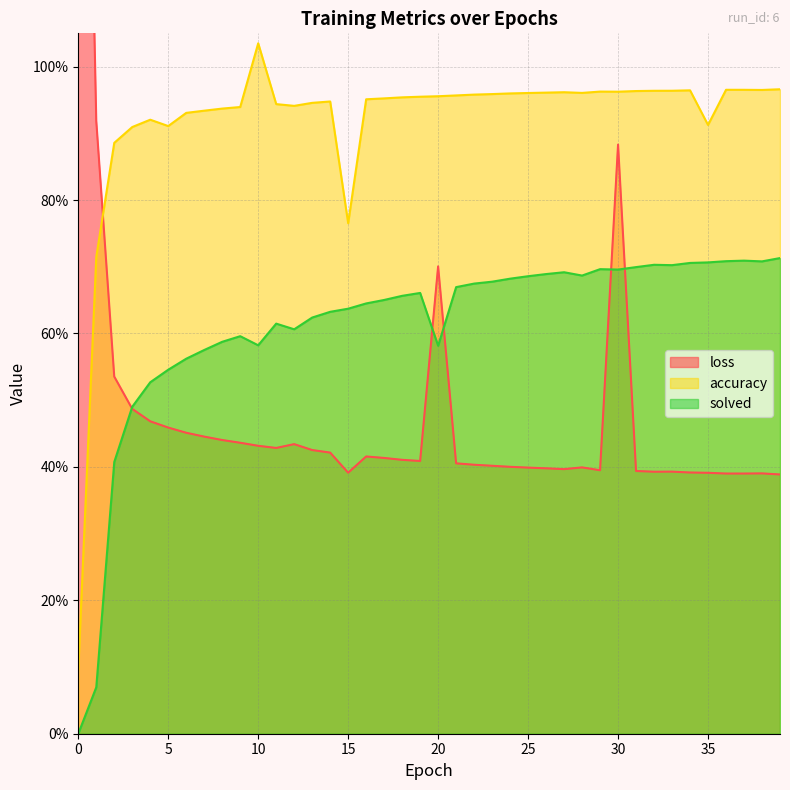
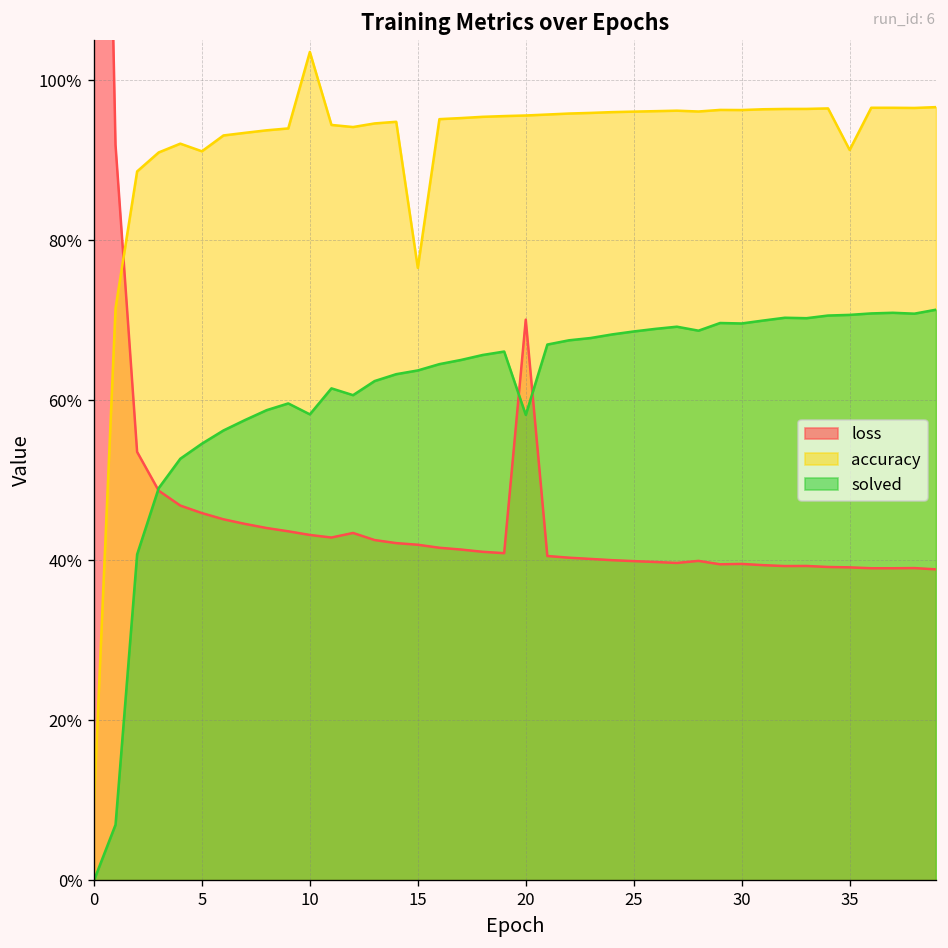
  {
    "loss": {
      "5": "46%",
      "10": "43%",
-     "15": "39%",
+     "15": "42%",
      "20": "70%",
      "25": "40%",
-     "30": "88%",
+     "30": "40%",
      "35": "39%"
    },
    "accuracy": {
      "0": "10%",
      "5": "91%",
      "10": "104%",
      "15": "77%",
      "20": "96%",
      "25": "96%",
      "30": "96%",
      "35": "91%"
    },
    "solved": {
      "0": "0%",
      "5": "55%",
      "10": "58%",
      "15": "64%",
      "20": "58%",
      "25": "69%",
      "30": "70%",
      "35": "71%"
    }
  }
